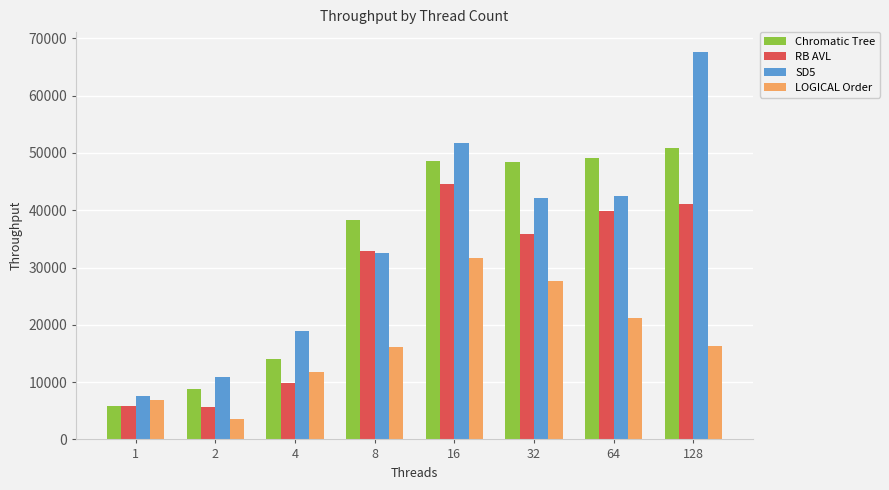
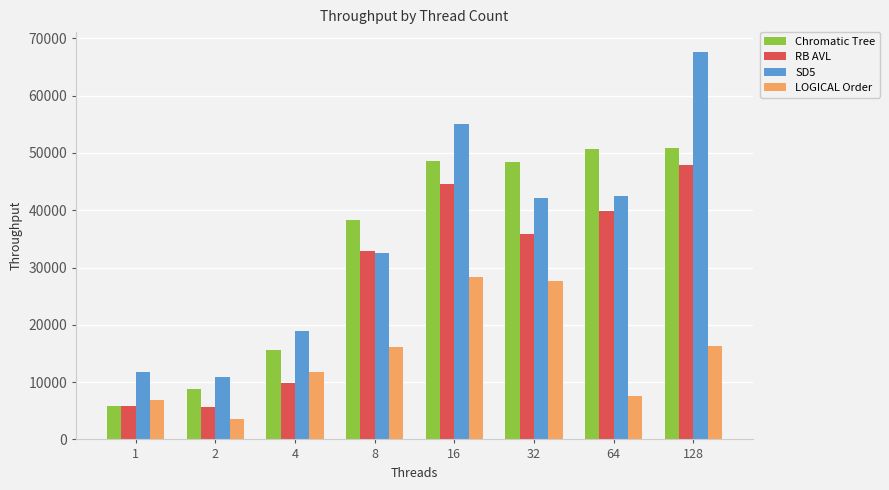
  {
    "Chromatic Tree": {
      "1": 6000,
      "2": 9000,
-     "4": 14000,
+     "4": 16000,
      "8": 38000,
      "16": 49000,
      "32": 48000,
-     "64": 49000,
+     "64": 51000,
      "128": 51000
    },
    "RB AVL": {
      "1": 6000,
      "2": 6000,
      "4": 10000,
      "8": 33000,
      "16": 45000,
      "32": 36000,
      "64": 40000,
-     "128": 41000
+     "128": 48000
    },
    "SD5": {
-     "1": 8000,
+     "1": 12000,
      "2": 11000,
      "4": 19000,
      "8": 33000,
-     "16": 52000,
+     "16": 55000,
      "32": 42000,
      "64": 42000,
      "128": 68000
    },
    "LOGICAL Order": {
      "1": 7000,
      "2": 4000,
      "4": 12000,
      "8": 16000,
-     "16": 32000,
+     "16": 28000,
      "32": 28000,
-     "64": 21000,
+     "64": 8000,
      "128": 16000
    }
  }
